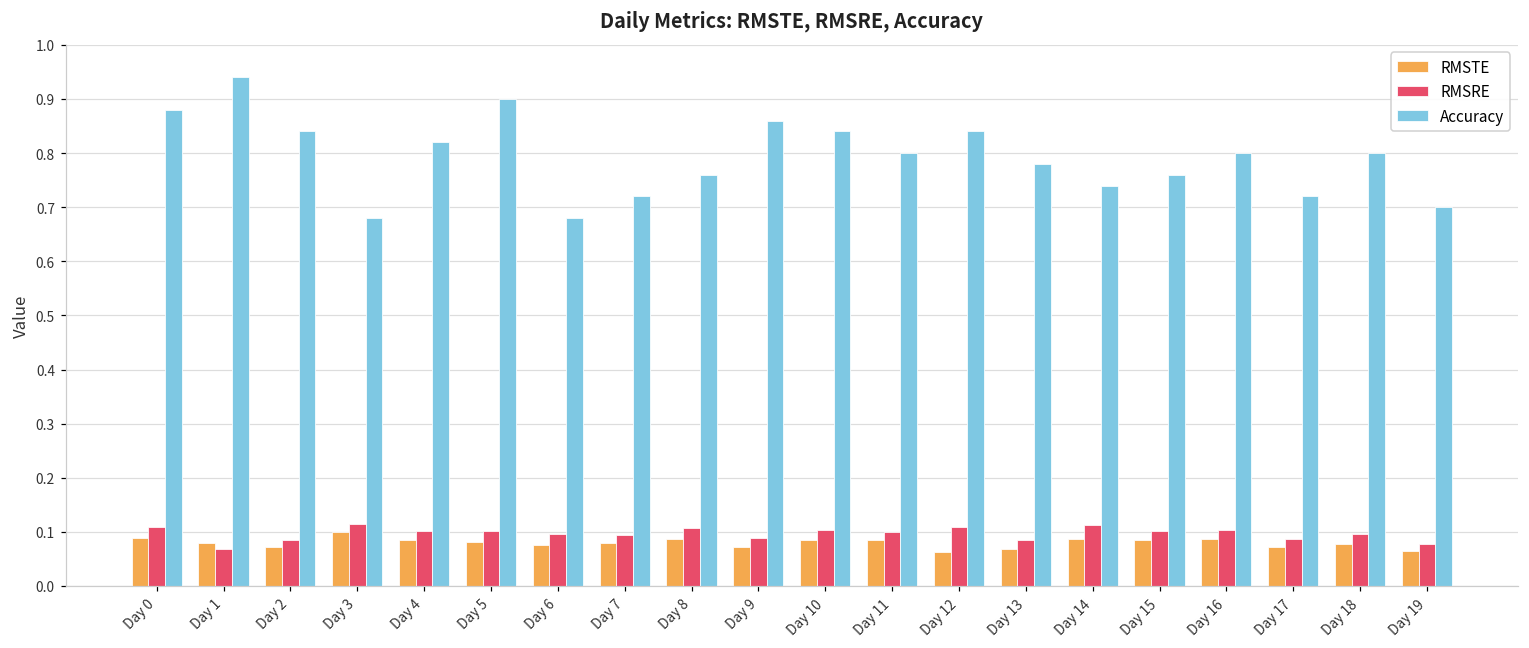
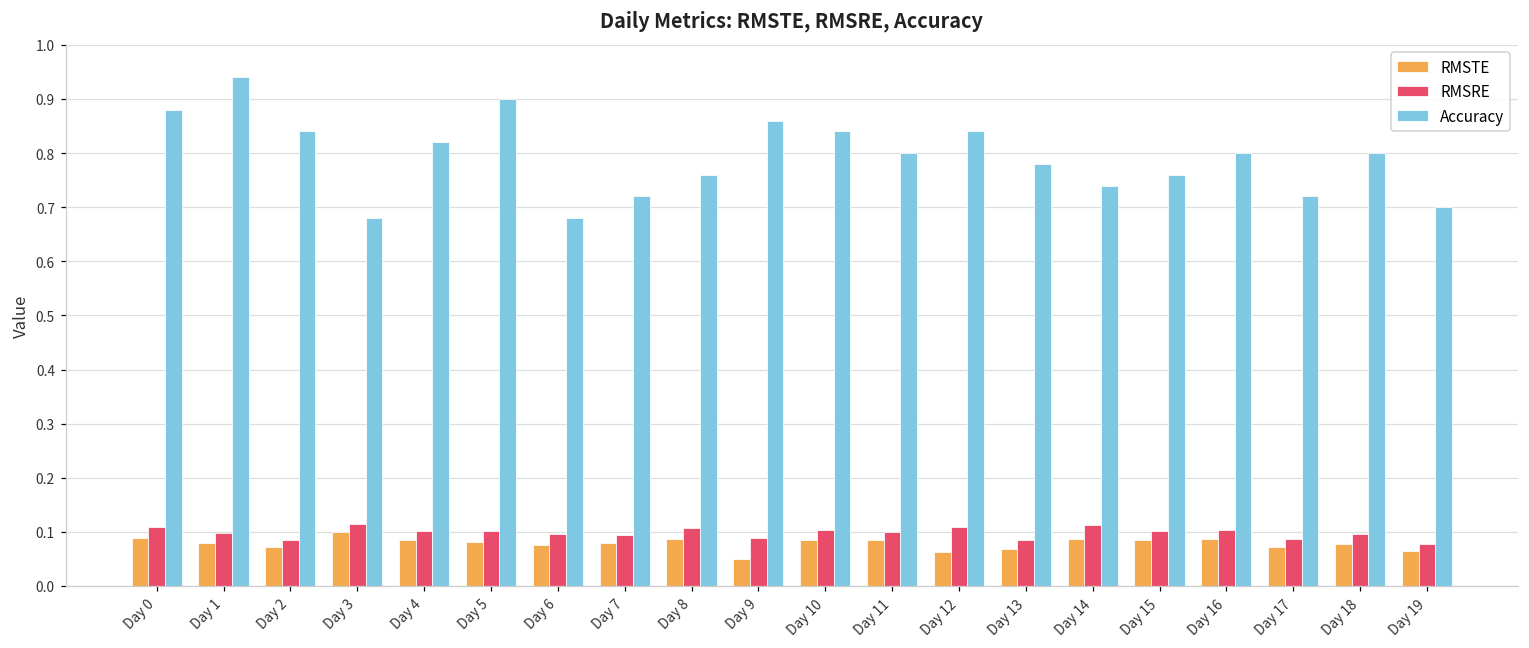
  {
    "RMSTE": {
      "Day 0": 0.09,
      "Day 1": 0.08,
      "Day 2": 0.07,
      "Day 3": 0.10,
      "Day 4": 0.08,
      "Day 5": 0.08,
      "Day 6": 0.07,
      "Day 7": 0.08,
      "Day 8": 0.09,
-     "Day 9": 0.07,
+     "Day 9": 0.05,
      "Day 10": 0.08,
      "Day 11": 0.09,
      "Day 12": 0.06,
      "Day 13": 0.07,
      "Day 14": 0.09,
      "Day 15": 0.08,
      "Day 16": 0.09,
      "Day 17": 0.07,
      "Day 18": 0.08,
      "Day 19": 0.07
    },
    "RMSRE": {
      "Day 0": 0.11,
-     "Day 1": 0.07,
+     "Day 1": 0.10,
      "Day 2": 0.08,
      "Day 3": 0.12,
      "Day 4": 0.10,
      "Day 5": 0.10,
      "Day 6": 0.10,
      "Day 7": 0.09,
      "Day 8": 0.11,
      "Day 9": 0.09,
      "Day 10": 0.10,
      "Day 11": 0.10,
      "Day 12": 0.11,
      "Day 13": 0.09,
      "Day 14": 0.11,
      "Day 15": 0.10,
      "Day 16": 0.10,
      "Day 17": 0.09,
      "Day 18": 0.10,
      "Day 19": 0.08
    },
    "Accuracy": {
      "Day 0": 0.88,
      "Day 1": 0.94,
      "Day 2": 0.84,
      "Day 3": 0.68,
      "Day 4": 0.82,
      "Day 5": 0.90,
      "Day 6": 0.68,
      "Day 7": 0.72,
      "Day 8": 0.76,
      "Day 9": 0.86,
      "Day 10": 0.84,
      "Day 11": 0.80,
      "Day 12": 0.84,
      "Day 13": 0.78,
      "Day 14": 0.74,
      "Day 15": 0.76,
      "Day 16": 0.80,
      "Day 17": 0.72,
      "Day 18": 0.80,
      "Day 19": 0.70
    }
  }
